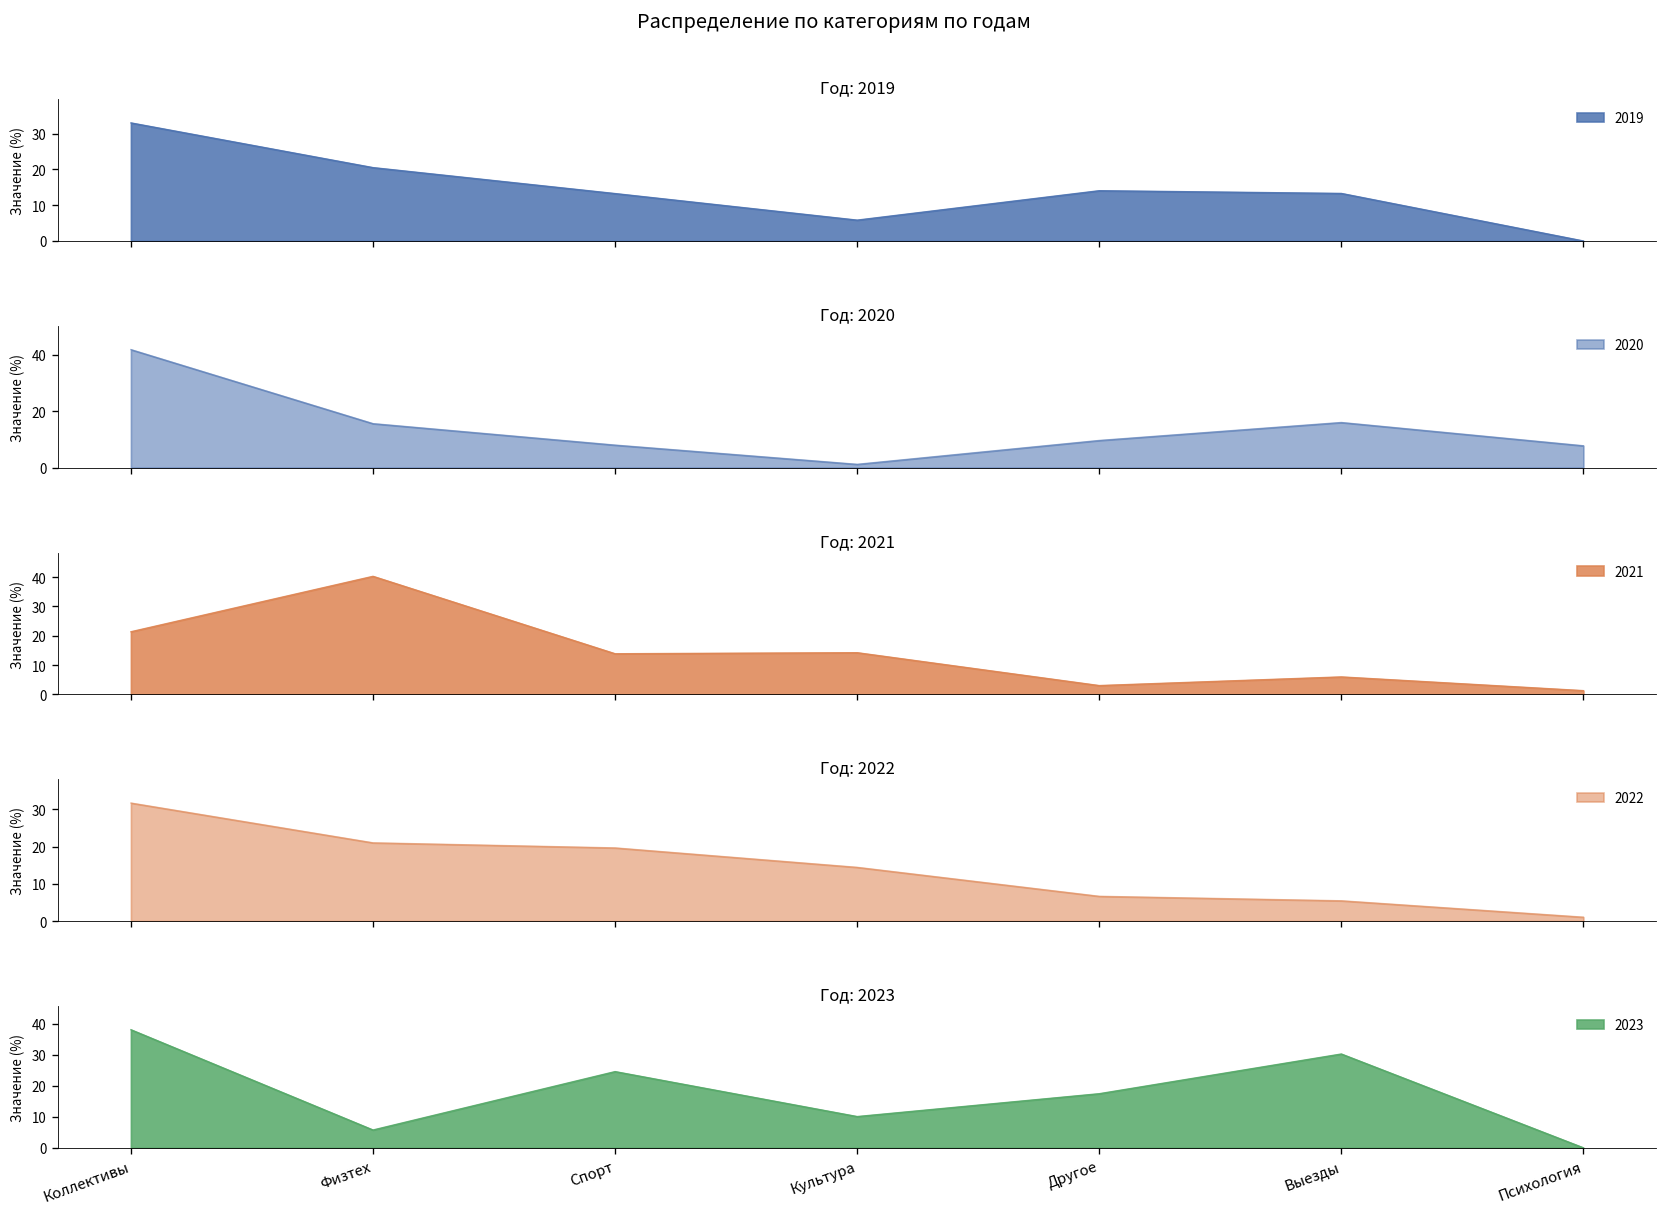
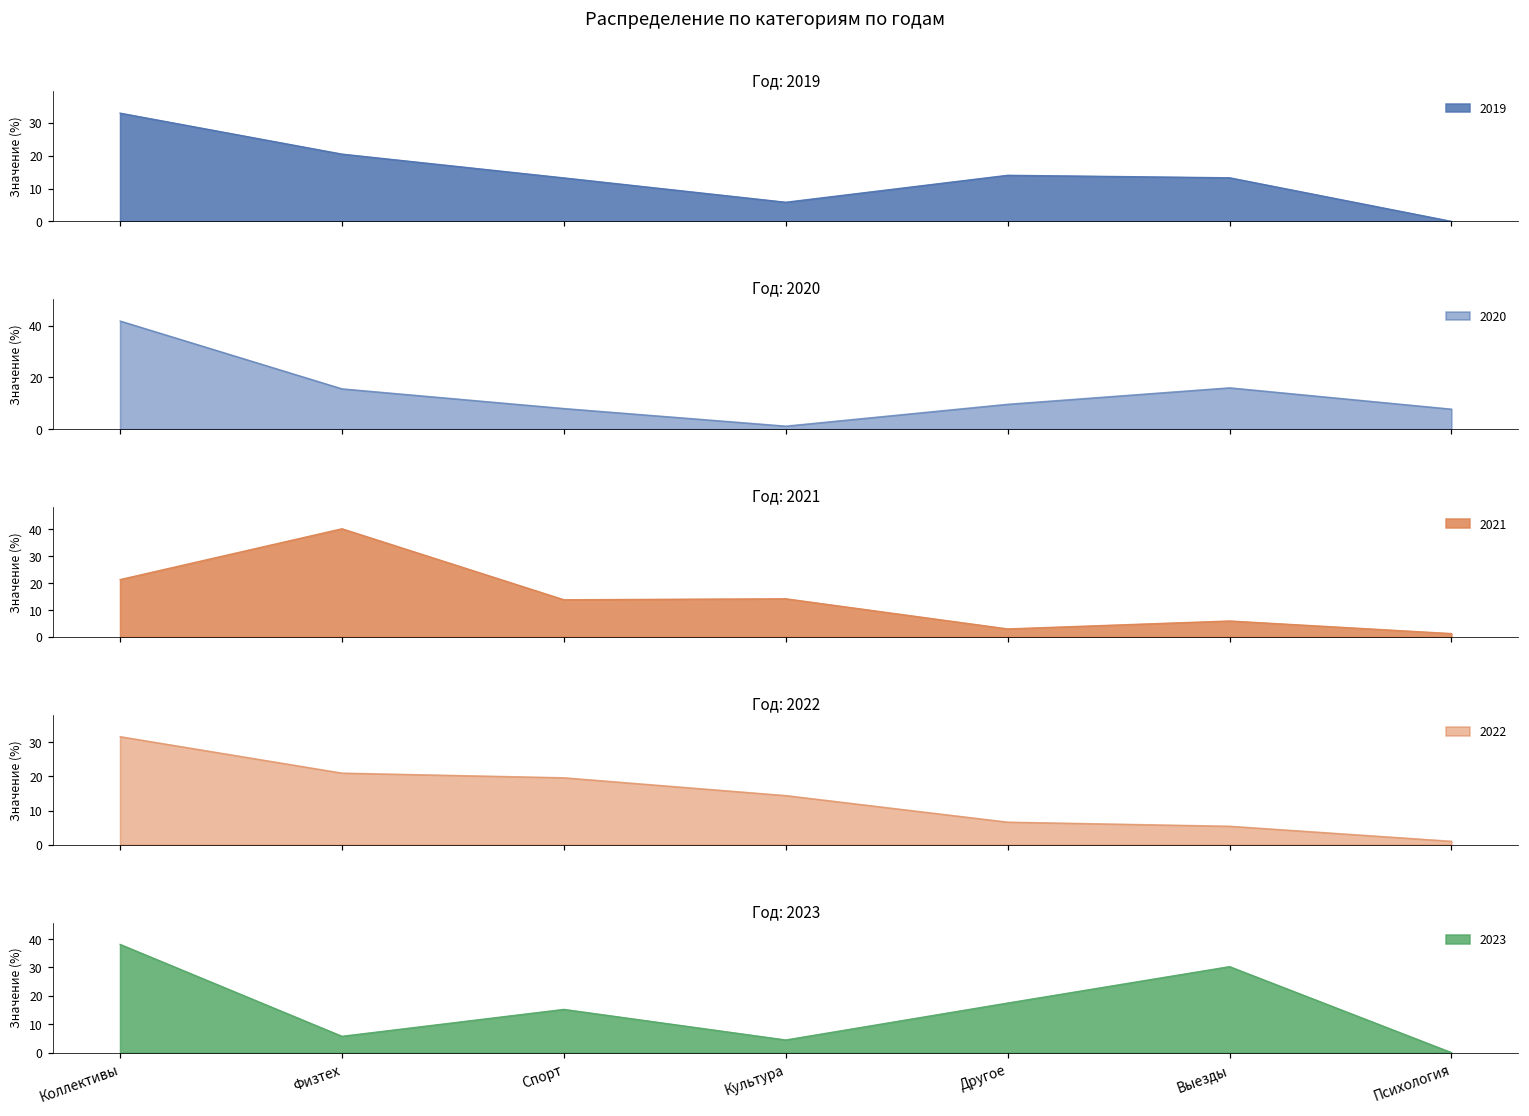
  {
    "Год: 2023": {
      "Коллективы": 38,
      "Физтех": 6,
-     "Спорт": 25,
-     "Культура": 10,
+     "Спорт": 15,
+     "Культура": 4,
      "Другое": 17,
      "Выезды": 30,
      "Психология": 0
    }
  }
